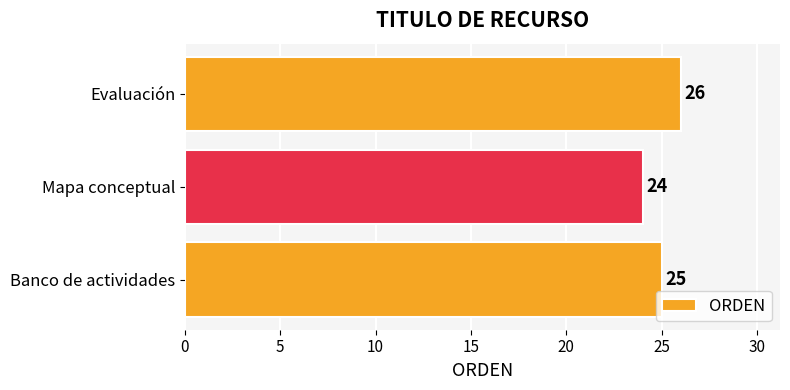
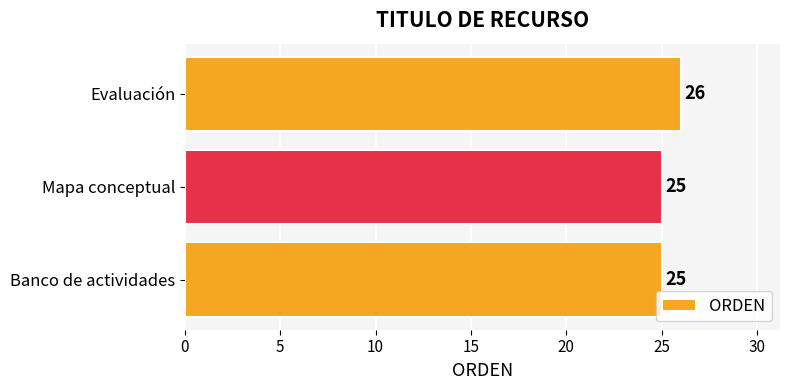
  {
    "Evaluación": 26,
-   "Mapa conceptual": 24,
+   "Mapa conceptual": 25,
    "Banco de actividades": 25
  }
